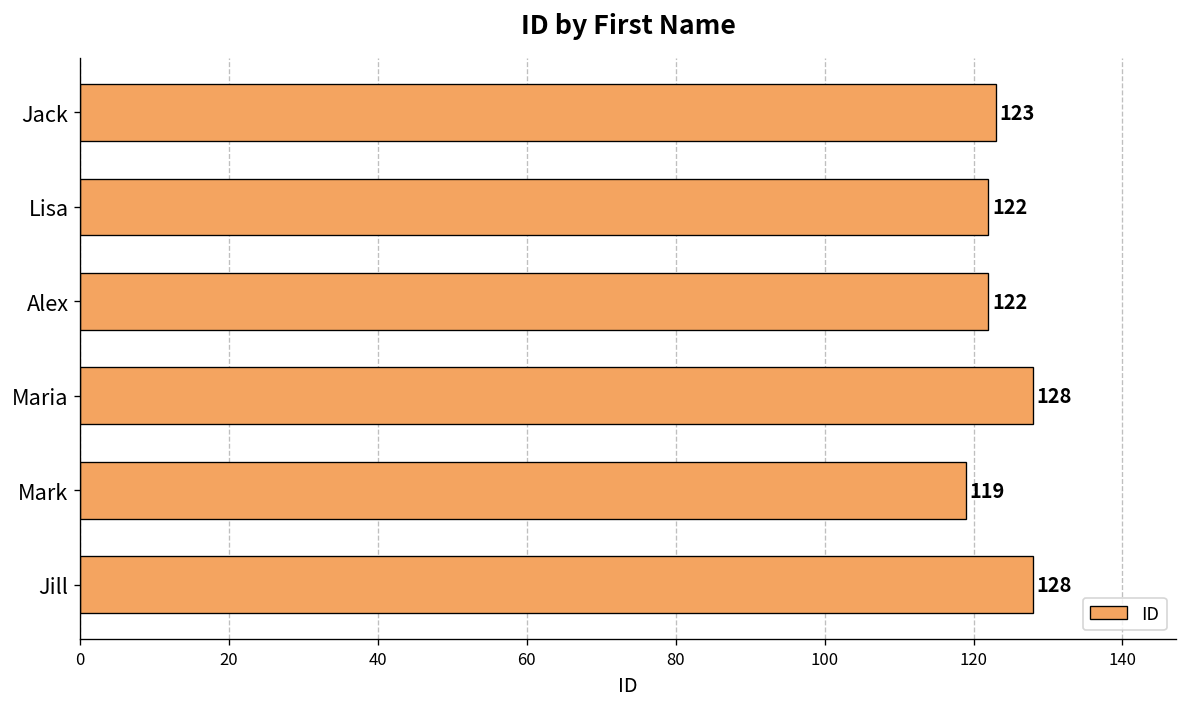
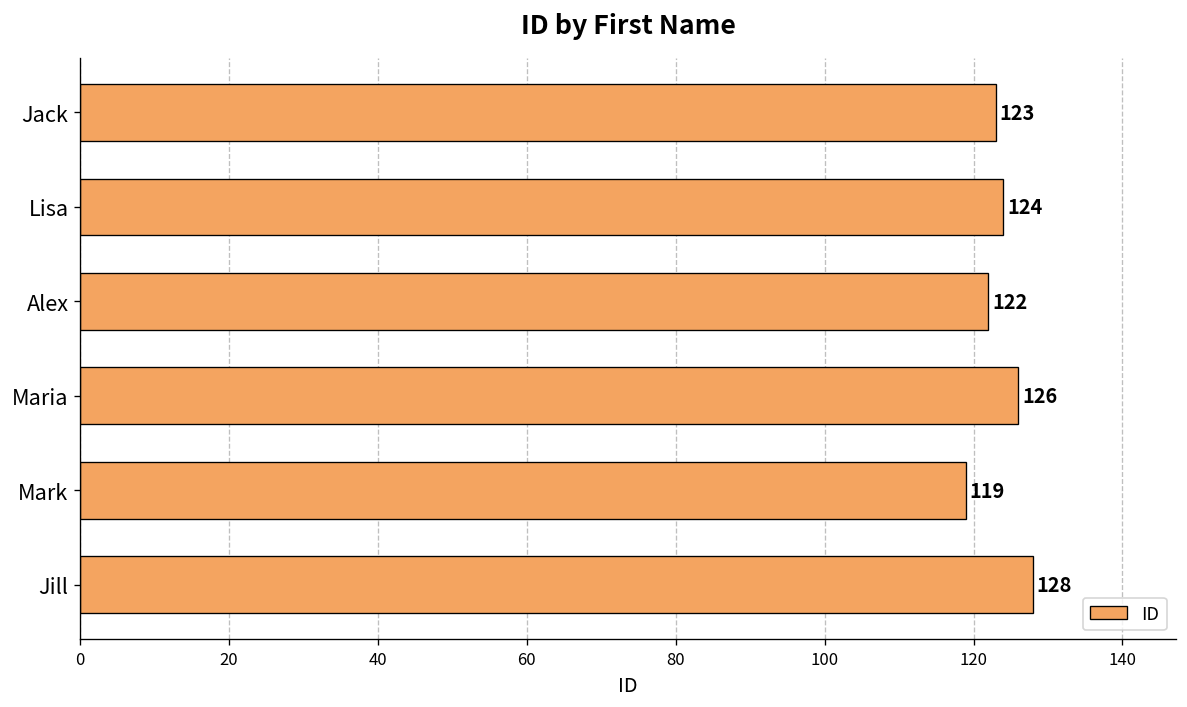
  {
    "Jack": 123,
-   "Lisa": 122,
+   "Lisa": 124,
    "Alex": 122,
-   "Maria": 128,
+   "Maria": 126,
    "Mark": 119,
    "Jill": 128
  }
